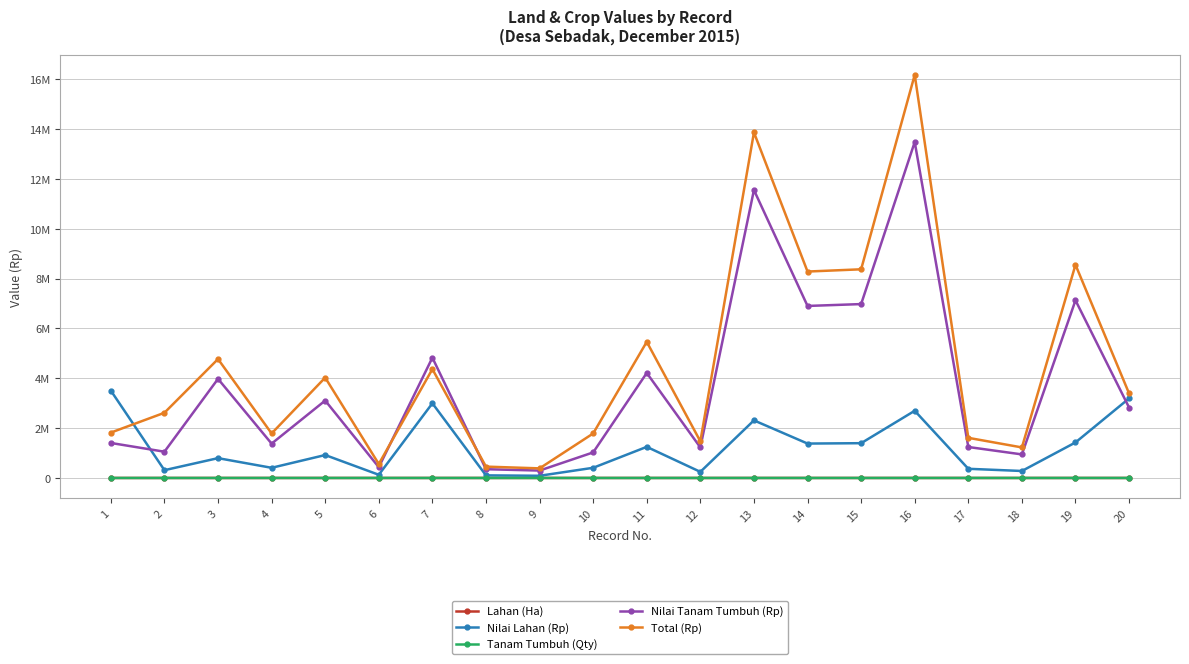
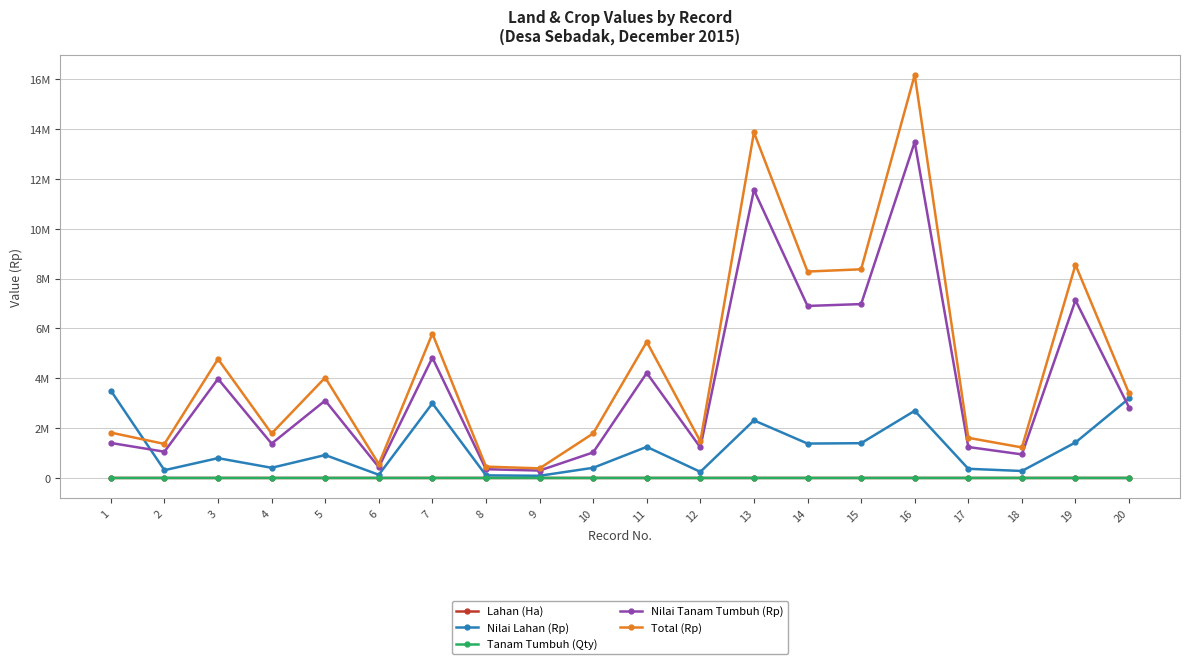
  {
    "Tanam Tumbuh (Qty)": {
      "1": 0,
      "2": 0,
      "3": 0,
      "4": 0,
      "5": 0,
      "6": 0,
      "7": 0,
      "10": 0,
      "11": 0,
      "12": 0,
      "13": 0,
      "14": 0,
      "15": 0,
      "16": 0,
      "17": 0,
      "18": 0,
      "19": 0,
      "20": 0
    },
    "Nilai Lahan (Rp)": {
      "1": 3500000,
      "2": 300000,
      "3": 800000,
      "4": 400000,
      "5": 900000,
      "6": 100000,
      "7": 3000000,
      "10": 400000,
      "11": 1200000,
      "12": 200000,
      "13": 2300000,
      "14": 1400000,
      "15": 1400000,
      "16": 2700000,
      "17": 400000,
      "18": 300000,
      "19": 1400000,
      "20": 3200000
    },
    "Nilai Tanam Tumbuh (Rp)": {
      "1": 1400000,
      "2": 1100000,
      "3": 4000000,
      "4": 1400000,
      "5": 3100000,
      "6": 400000,
      "7": 4800000,
      "8": 400000,
      "10": 1000000,
      "11": 4200000,
      "12": 1200000,
      "13": 11600000,
      "14": 6900000,
      "15": 7000000,
      "16": 13500000,
      "17": 1200000,
      "18": 900000,
      "19": 7100000,
      "20": 2800000
    },
    "Total (Rp)": {
      "1": 1800000,
-     "2": 2600000,
+     "2": 1400000,
      "3": 4800000,
      "4": 1800000,
      "5": 4000000,
      "6": 600000,
-     "7": 4400000,
+     "7": 5800000,
      "8": 500000,
      "10": 1800000,
      "11": 5500000,
      "12": 1500000,
      "13": 13900000,
      "14": 8300000,
      "15": 8400000,
      "16": 16200000,
      "17": 1600000,
      "18": 1200000,
      "19": 8600000,
      "20": 3400000
    }
  }
